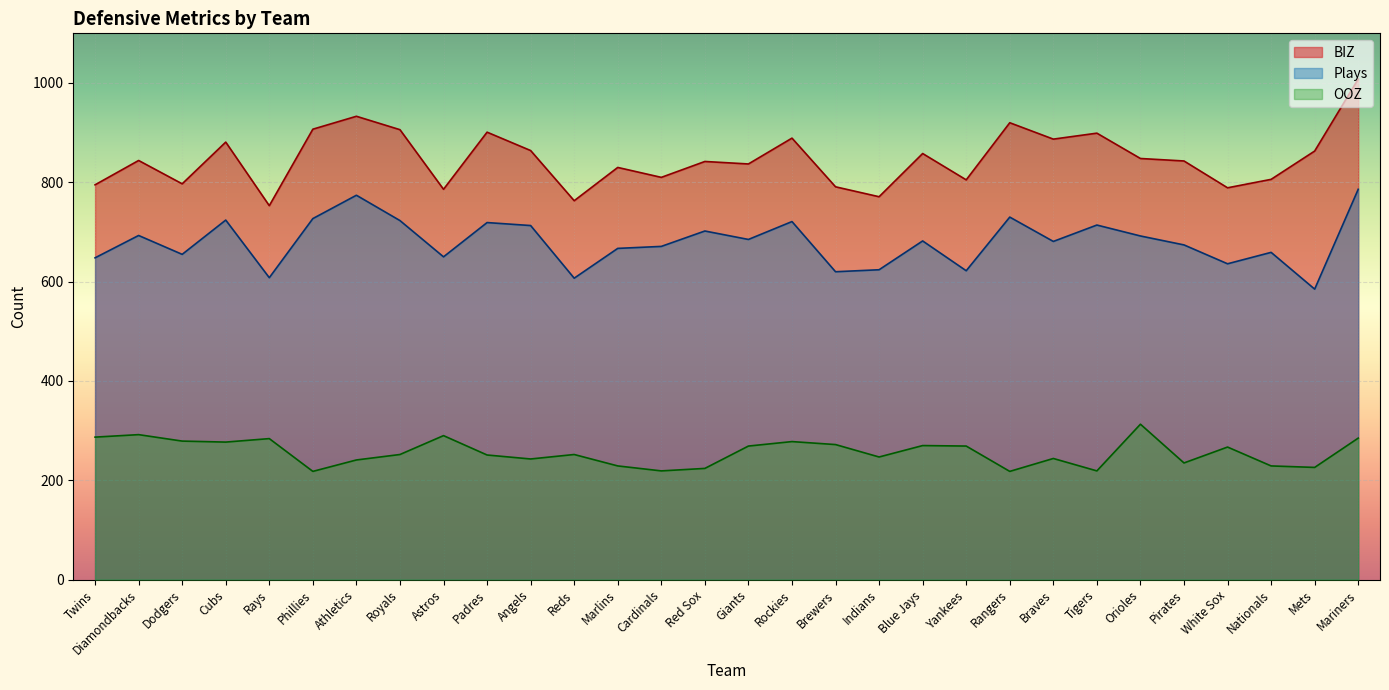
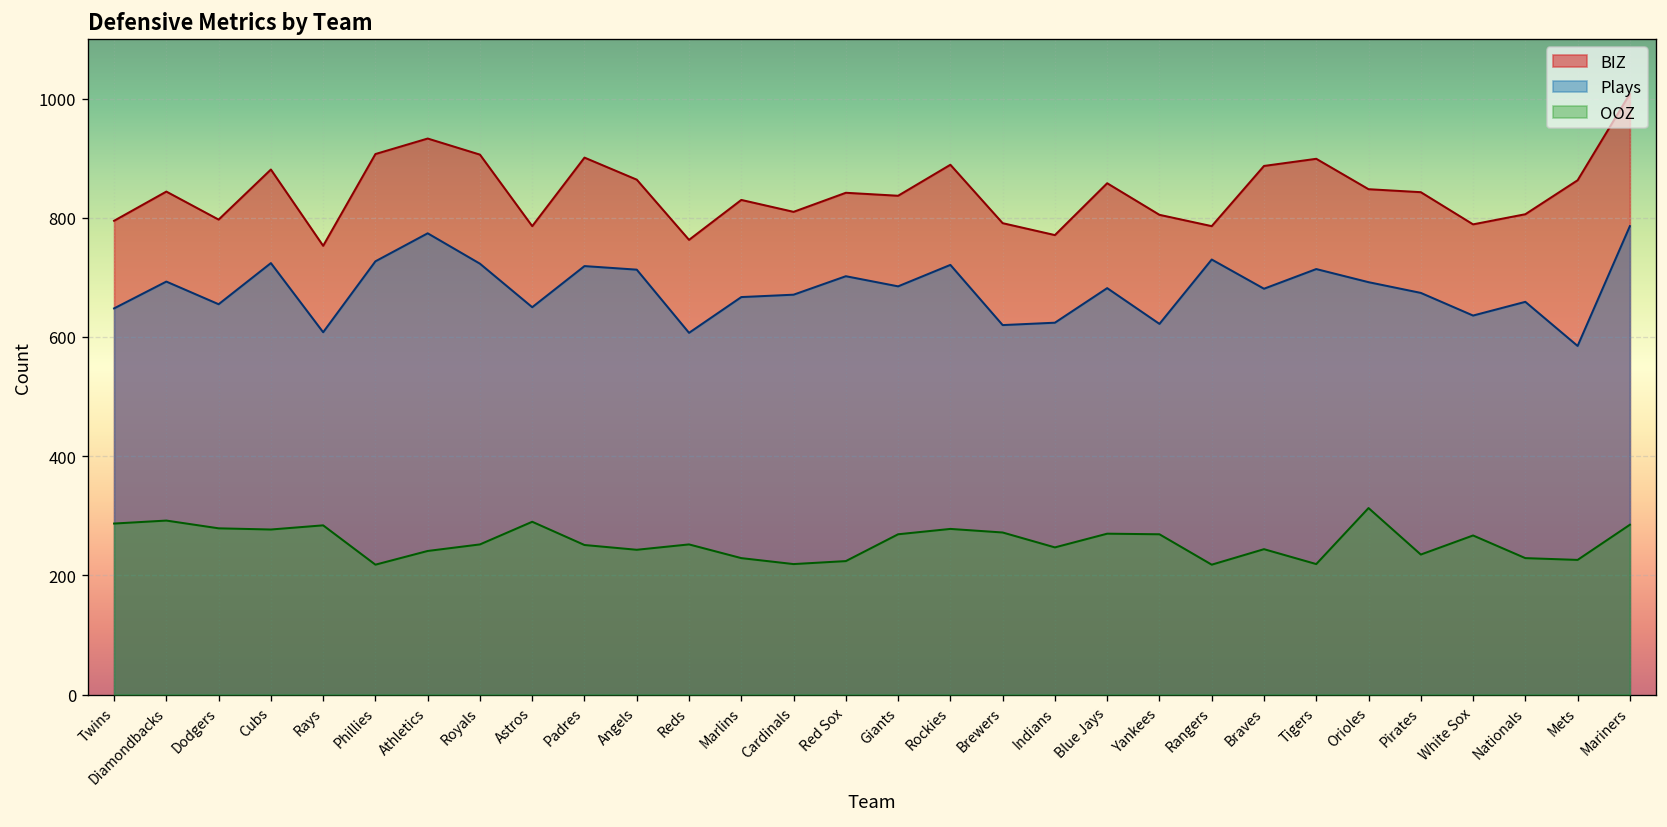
  {
    "BIZ": {
      "Twins": 800,
      "Diamondbacks": 840,
      "Dodgers": 800,
      "Cubs": 880,
      "Rays": 750,
      "Phillies": 910,
      "Athletics": 930,
      "Royals": 910,
      "Astros": 790,
      "Padres": 900,
      "Angels": 860,
      "Reds": 760,
      "Marlins": 830,
      "Cardinals": 810,
      "Red Sox": 840,
      "Giants": 840,
      "Rockies": 890,
      "Brewers": 790,
      "Indians": 770,
      "Blue Jays": 860,
      "Yankees": 810,
-     "Rangers": 920,
+     "Rangers": 790,
      "Braves": 890,
      "Tigers": 900,
      "Orioles": 850,
      "Pirates": 840,
      "White Sox": 790,
      "Nationals": 810,
      "Mets": 860
    },
    "Plays": {
      "Twins": 650,
      "Diamondbacks": 690,
      "Dodgers": 660,
      "Cubs": 720,
      "Rays": 610,
      "Phillies": 730,
      "Athletics": 770,
      "Royals": 720,
      "Astros": 650,
      "Padres": 720,
      "Angels": 710,
      "Reds": 610,
      "Marlins": 670,
      "Cardinals": 670,
      "Red Sox": 700,
      "Giants": 690,
      "Rockies": 720,
      "Brewers": 620,
      "Indians": 620,
      "Blue Jays": 680,
      "Yankees": 620,
      "Rangers": 730,
      "Braves": 680,
      "Tigers": 710,
      "Orioles": 690,
      "Pirates": 670,
      "White Sox": 640,
      "Nationals": 660,
      "Mets": 590,
      "Mariners": 790
    },
    "OOZ": {
      "Twins": 290,
      "Diamondbacks": 290,
      "Dodgers": 280,
      "Cubs": 280,
      "Rays": 280,
      "Phillies": 220,
      "Athletics": 240,
      "Royals": 250,
      "Astros": 290,
      "Padres": 250,
      "Angels": 240,
      "Reds": 250,
      "Marlins": 230,
      "Cardinals": 220,
      "Red Sox": 220,
      "Giants": 270,
      "Rockies": 280,
      "Brewers": 270,
      "Indians": 250,
      "Blue Jays": 270,
      "Yankees": 270,
      "Rangers": 220,
      "Braves": 240,
      "Tigers": 220,
      "Orioles": 310,
      "Pirates": 240,
      "White Sox": 270,
      "Nationals": 230,
      "Mets": 230,
      "Mariners": 290
    }
  }
